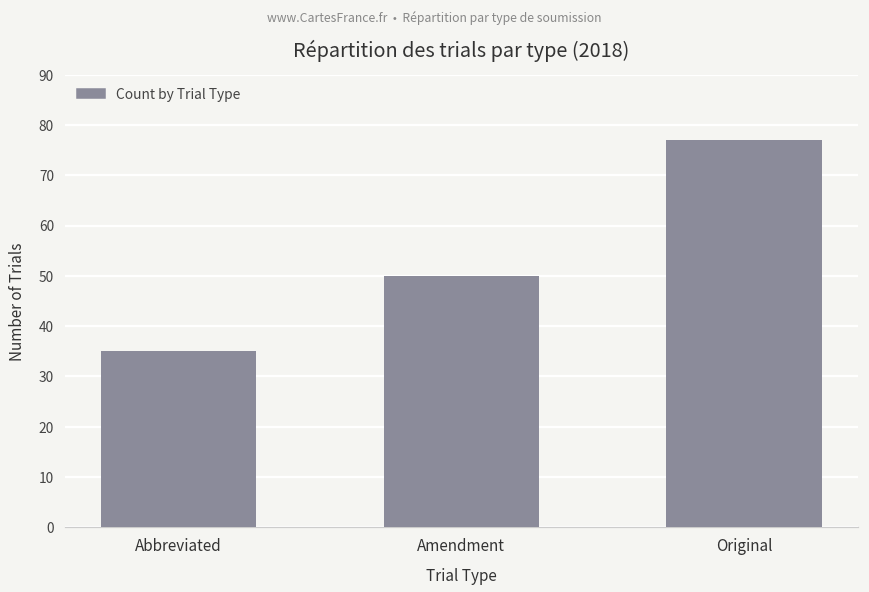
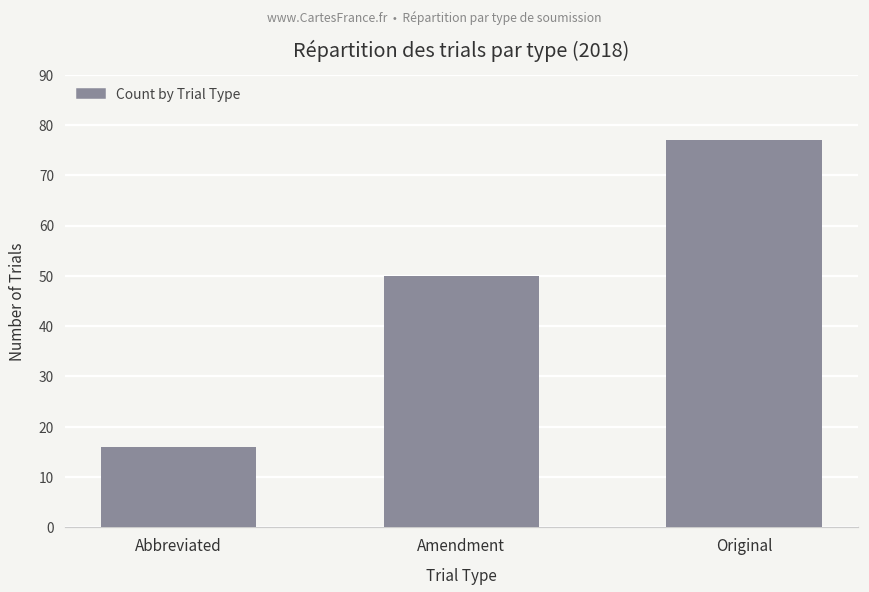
  {
-   "Abbreviated": 35,
+   "Abbreviated": 16,
    "Amendment": 50,
    "Original": 77
  }
